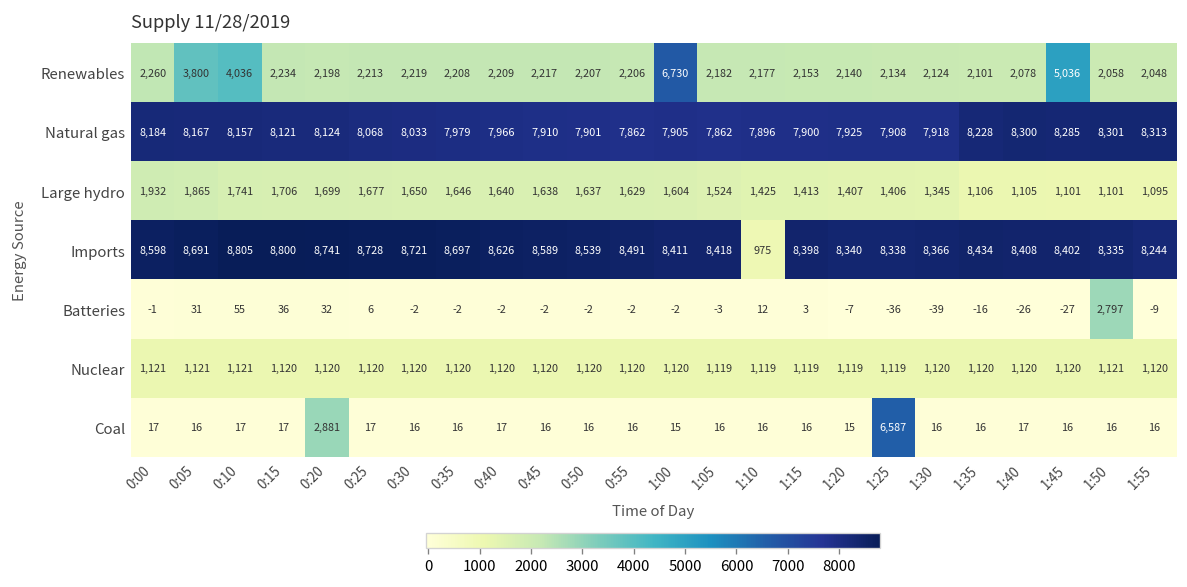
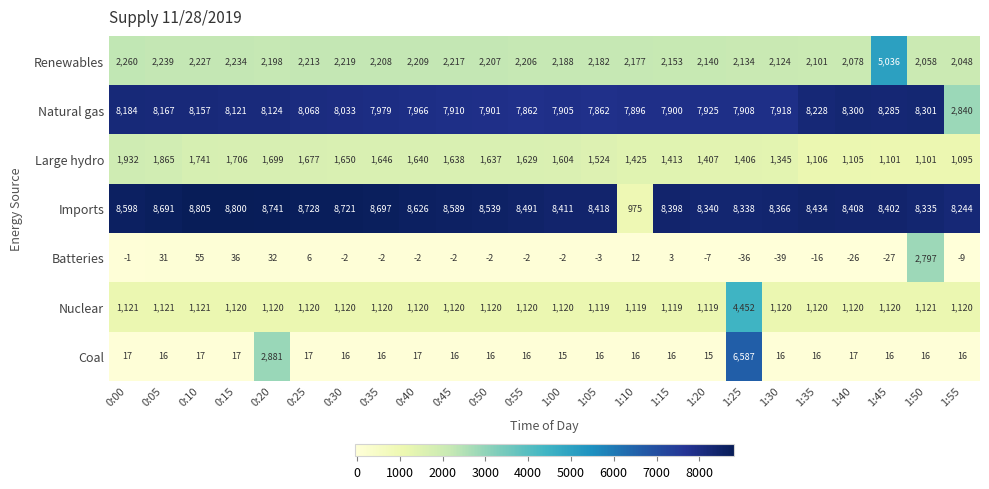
  {
    "Renewables": {
      "0:00": "2,260",
-     "0:05": "3,800",
-     "0:10": "4,036",
+     "0:05": "2,239",
+     "0:10": "2,227",
      "0:15": "2,234",
      "0:20": "2,198",
      "0:25": "2,213",
      "0:30": "2,219",
      "0:35": "2,208",
      "0:40": "2,209",
      "0:45": "2,217",
      "0:50": "2,207",
      "0:55": "2,206",
-     "1:00": "6,730",
+     "1:00": "2,188",
      "1:05": "2,182",
      "1:10": "2,177",
      "1:15": "2,153",
      "1:20": "2,140",
      "1:25": "2,134",
      "1:30": "2,124",
      "1:35": "2,101",
      "1:40": "2,078",
      "1:45": "5,036",
      "1:50": "2,058",
      "1:55": "2,048"
    },
    "Natural gas": {
      "0:00": "8,184",
      "0:05": "8,167",
      "0:10": "8,157",
      "0:15": "8,121",
      "0:20": "8,124",
      "0:25": "8,068",
      "0:30": "8,033",
      "0:35": "7,979",
      "0:40": "7,966",
      "0:45": "7,910",
      "0:50": "7,901",
      "0:55": "7,862",
      "1:00": "7,905",
      "1:05": "7,862",
      "1:10": "7,896",
      "1:15": "7,900",
      "1:20": "7,925",
      "1:25": "7,908",
      "1:30": "7,918",
      "1:35": "8,228",
      "1:40": "8,300",
      "1:45": "8,285",
      "1:50": "8,301",
-     "1:55": "8,313"
+     "1:55": "2,840"
    },
    "Large hydro": {
      "0:00": "1,932",
      "0:05": "1,865",
      "0:10": "1,741",
      "0:15": "1,706",
      "0:20": "1,699",
      "0:25": "1,677",
      "0:30": "1,650",
      "0:35": "1,646",
      "0:40": "1,640",
      "0:45": "1,638",
      "0:50": "1,637",
      "0:55": "1,629",
      "1:00": "1,604",
      "1:05": "1,524",
      "1:10": "1,425",
      "1:15": "1,413",
      "1:20": "1,407",
      "1:25": "1,406",
      "1:30": "1,345",
      "1:35": "1,106",
      "1:40": "1,105",
      "1:45": "1,101",
      "1:50": "1,101",
      "1:55": "1,095"
    },
    "Imports": {
      "0:00": "8,598",
      "0:05": "8,691",
      "0:10": "8,805",
      "0:15": "8,800",
      "0:20": "8,741",
      "0:25": "8,728",
      "0:30": "8,721",
      "0:35": "8,697",
      "0:40": "8,626",
      "0:45": "8,589",
      "0:50": "8,539",
      "0:55": "8,491",
      "1:00": "8,411",
      "1:05": "8,418",
      "1:10": "975",
      "1:15": "8,398",
      "1:20": "8,340",
      "1:25": "8,338",
      "1:30": "8,366",
      "1:35": "8,434",
      "1:40": "8,408",
      "1:45": "8,402",
      "1:50": "8,335",
      "1:55": "8,244"
    },
    "Batteries": {
      "0:00": "-1",
      "0:05": "31",
      "0:10": "55",
      "0:15": "36",
      "0:20": "32",
      "0:25": "6",
      "0:30": "-2",
      "0:35": "-2",
      "0:40": "-2",
      "0:45": "-2",
      "0:50": "-2",
      "0:55": "-2",
      "1:00": "-2",
      "1:05": "-3",
      "1:10": "12",
      "1:15": "3",
      "1:20": "-7",
      "1:25": "-36",
      "1:30": "-39",
      "1:35": "-16",
      "1:40": "-26",
      "1:45": "-27",
      "1:50": "2,797",
      "1:55": "-9"
    },
    "Nuclear": {
      "0:00": "1,121",
      "0:05": "1,121",
      "0:10": "1,121",
      "0:15": "1,120",
      "0:20": "1,120",
      "0:25": "1,120",
      "0:30": "1,120",
      "0:35": "1,120",
      "0:40": "1,120",
      "0:45": "1,120",
      "0:50": "1,120",
      "0:55": "1,120",
      "1:00": "1,120",
      "1:05": "1,119",
      "1:10": "1,119",
      "1:15": "1,119",
      "1:20": "1,119",
-     "1:25": "1,119",
+     "1:25": "4,452",
      "1:30": "1,120",
      "1:35": "1,120",
      "1:40": "1,120",
      "1:45": "1,120",
      "1:50": "1,121",
      "1:55": "1,120"
    },
    "Coal": {
      "0:00": "17",
      "0:05": "16",
      "0:10": "17",
      "0:15": "17",
      "0:20": "2,881",
      "0:25": "17",
      "0:30": "16",
      "0:35": "16",
      "0:40": "17",
      "0:45": "16",
      "0:50": "16",
      "0:55": "16",
      "1:00": "15",
      "1:05": "16",
      "1:10": "16",
      "1:15": "16",
      "1:20": "15",
      "1:25": "6,587",
      "1:30": "16",
      "1:35": "16",
      "1:40": "17",
      "1:45": "16",
      "1:50": "16",
      "1:55": "16"
    }
  }
